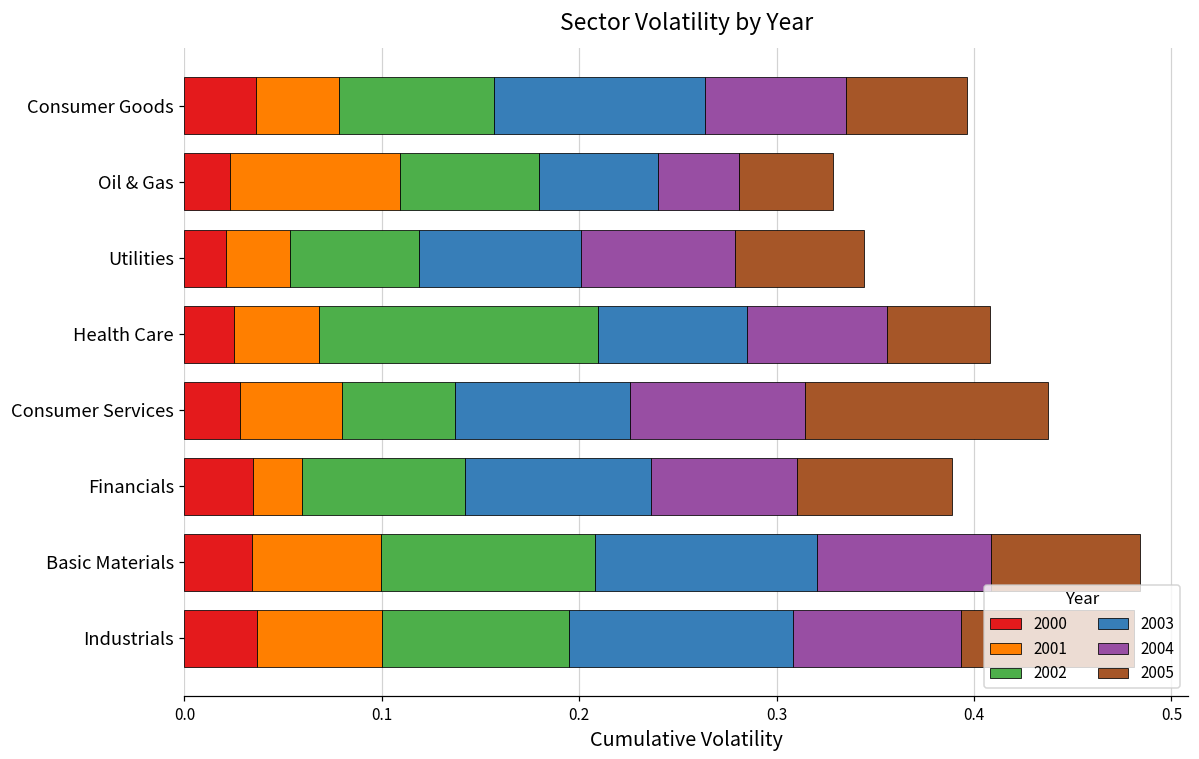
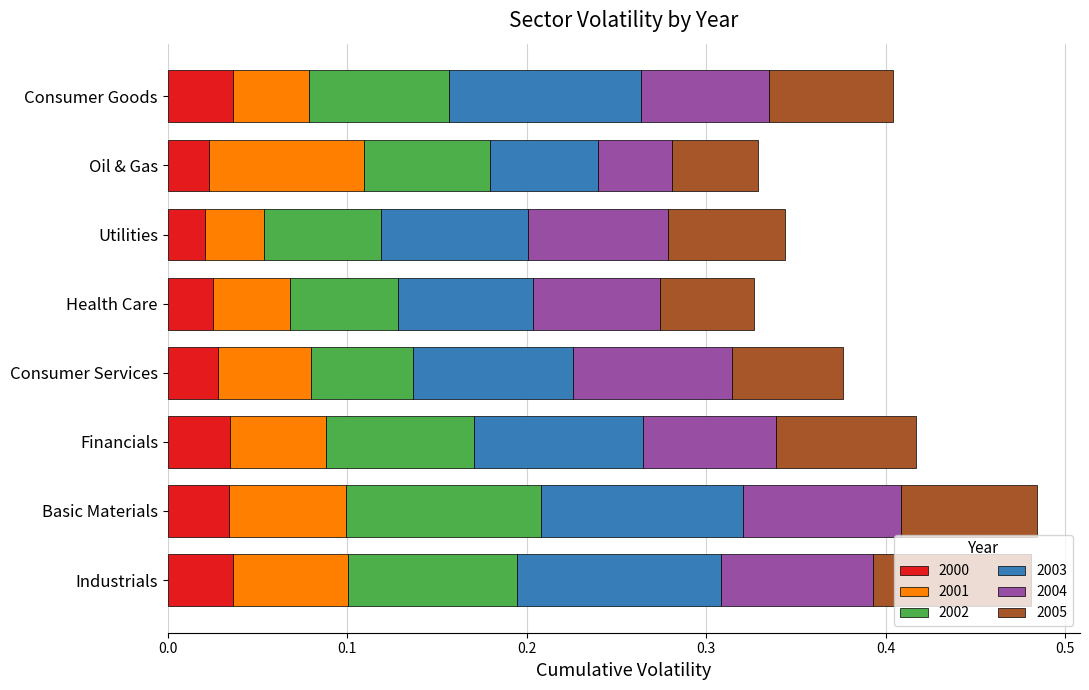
  {
    "2000": {
      "Consumer Goods": 0.036,
      "Oil & Gas": 0.023,
      "Utilities": 0.021,
      "Health Care": 0.025,
      "Consumer Services": 0.028,
      "Financials": 0.035,
      "Basic Materials": 0.034,
      "Industrials": 0.037
    },
    "2001": {
      "Consumer Goods": 0.042,
      "Oil & Gas": 0.086,
      "Utilities": 0.033,
      "Health Care": 0.043,
      "Consumer Services": 0.052,
-     "Financials": 0.025,
+     "Financials": 0.053,
      "Basic Materials": 0.066,
      "Industrials": 0.064
    },
    "2002": {
      "Consumer Goods": 0.078,
      "Oil & Gas": 0.070,
      "Utilities": 0.065,
-     "Health Care": 0.141,
+     "Health Care": 0.060,
      "Consumer Services": 0.057,
      "Financials": 0.083,
      "Basic Materials": 0.108,
      "Industrials": 0.094
    },
    "2003": {
      "Consumer Goods": 0.107,
      "Oil & Gas": 0.060,
      "Utilities": 0.082,
      "Health Care": 0.075,
      "Consumer Services": 0.089,
      "Financials": 0.094,
      "Basic Materials": 0.112,
      "Industrials": 0.113
    },
    "2004": {
      "Consumer Goods": 0.072,
      "Oil & Gas": 0.041,
      "Utilities": 0.078,
      "Health Care": 0.071,
      "Consumer Services": 0.089,
      "Financials": 0.074,
      "Basic Materials": 0.088,
      "Industrials": 0.085
    },
    "2005": {
-     "Consumer Goods": 0.061,
+     "Consumer Goods": 0.069,
      "Oil & Gas": 0.048,
      "Utilities": 0.065,
      "Health Care": 0.052,
-     "Consumer Services": 0.123,
+     "Consumer Services": 0.062,
      "Financials": 0.078,
      "Basic Materials": 0.076
    }
  }
